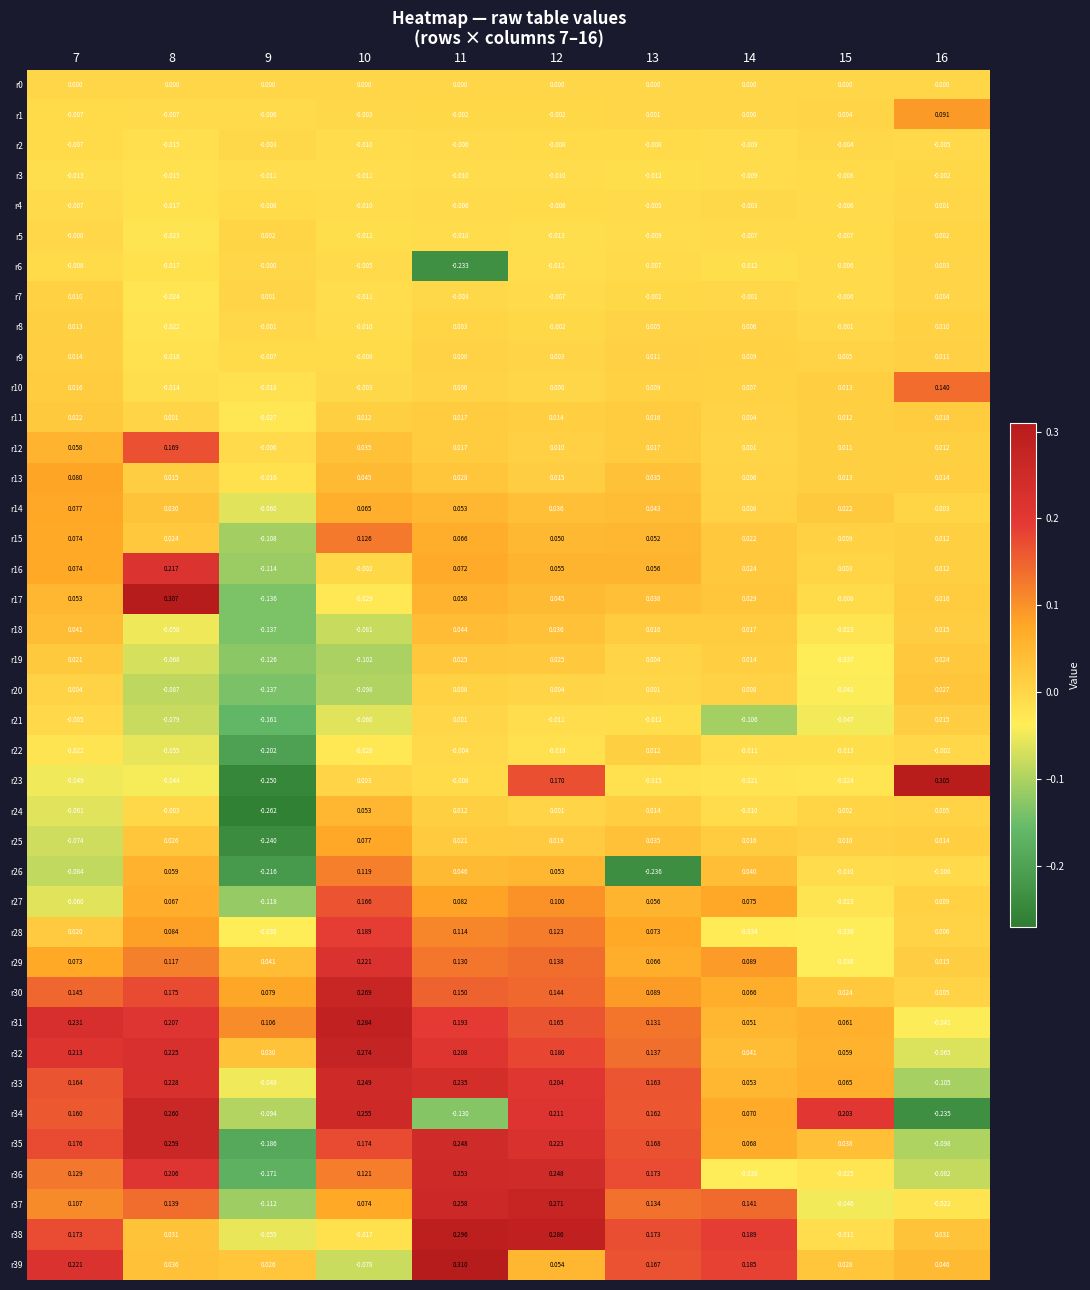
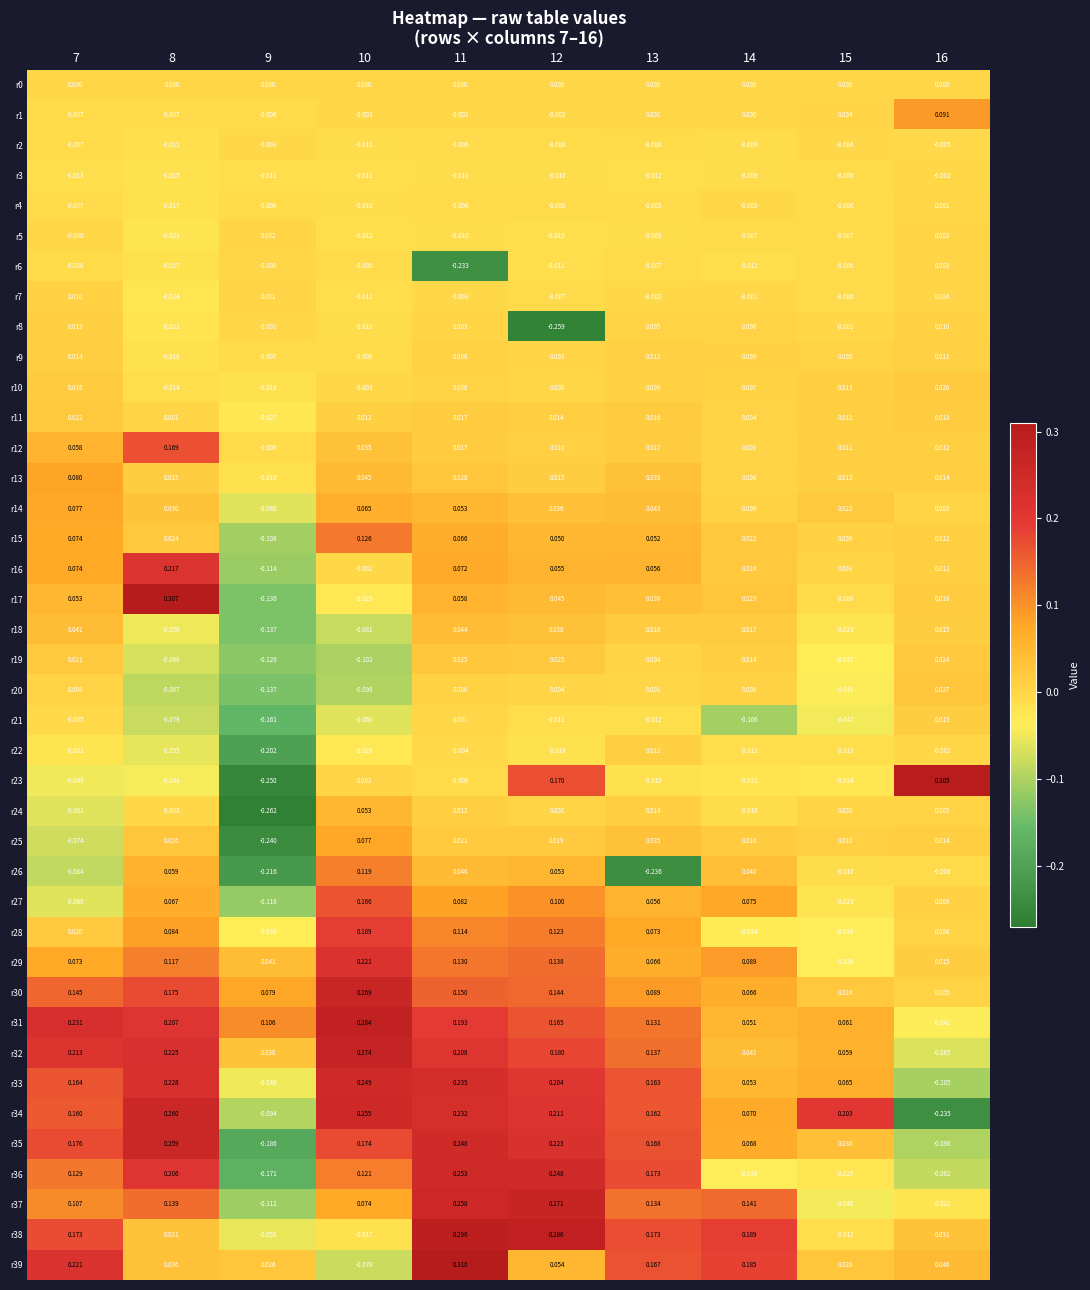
  {
    "r8": {
      "7": 0.013,
      "8": -0.022,
      "9": -0.001,
      "10": -0.010,
      "11": 0.003,
-     "12": -0.002,
+     "12": -0.259,
      "13": 0.005,
      "14": 0.006,
      "15": -0.001,
      "16": 0.010
    },
    "r10": {
      "7": 0.016,
      "8": -0.014,
      "9": -0.018,
      "10": -0.003,
      "11": 0.006,
      "12": 0.000,
      "13": 0.009,
      "14": 0.007,
      "15": 0.013,
-     "16": 0.140
+     "16": 0.020
    },
    "r34": {
      "7": 0.160,
      "8": 0.260,
      "9": -0.094,
      "10": 0.255,
-     "11": -0.130,
+     "11": 0.232,
      "12": 0.211,
      "13": 0.162,
      "14": 0.070,
      "15": 0.203,
      "16": -0.235
    }
  }
